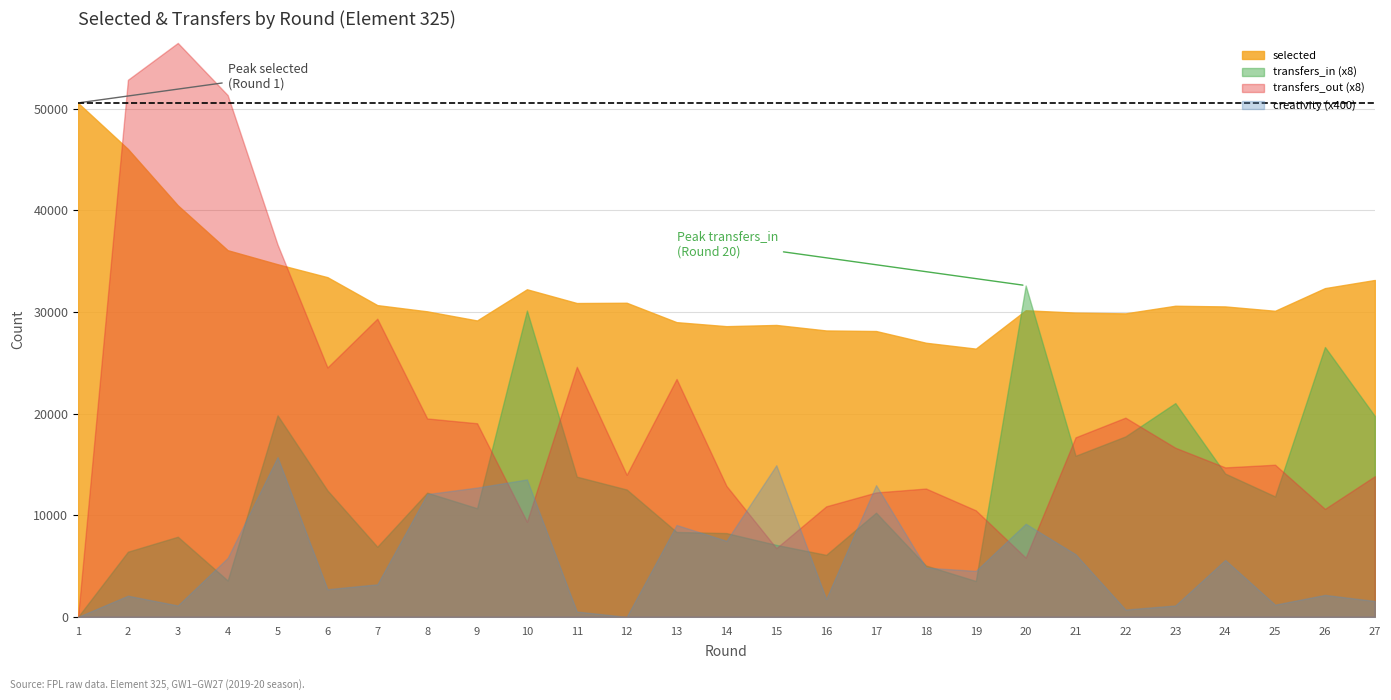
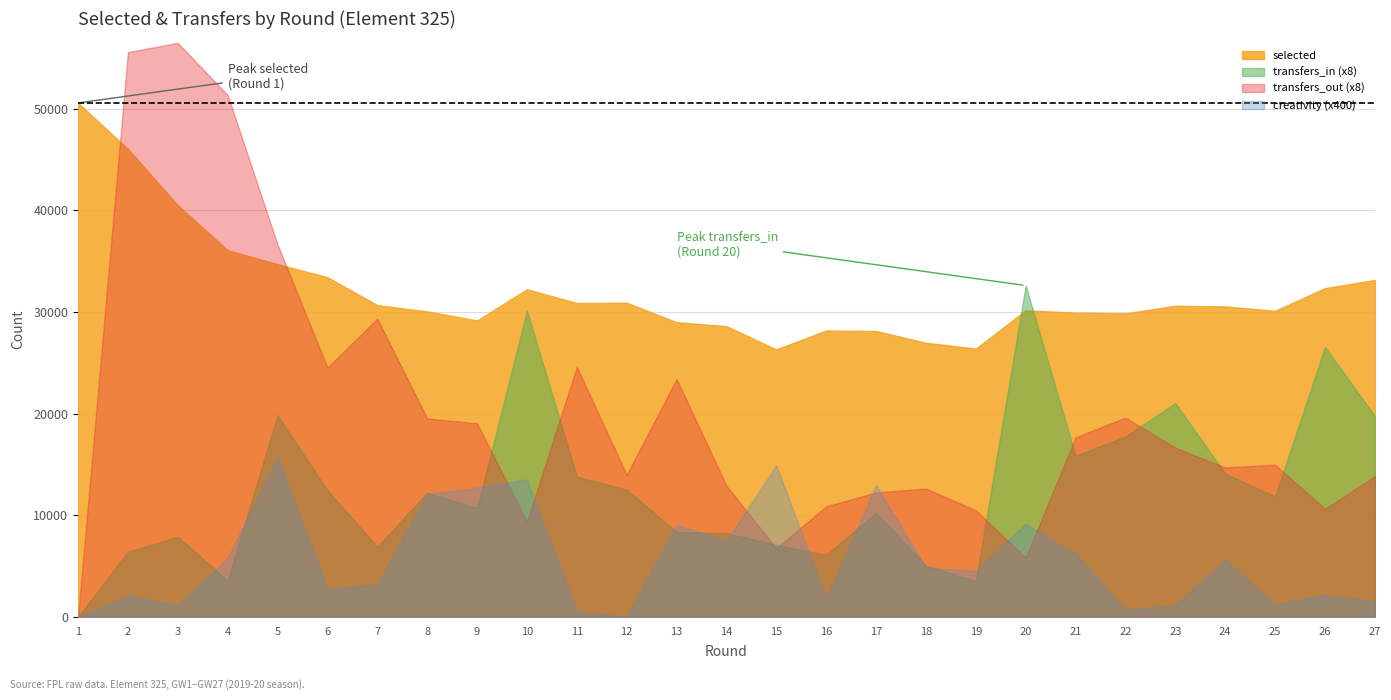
  {
    "selected": {
      "1": 50600,
      "2": 46000,
      "3": 40500,
      "4": 36100,
      "5": 34700,
      "6": 33400,
      "7": 30700,
      "8": 30100,
      "9": 29200,
      "10": 32200,
      "11": 30900,
      "12": 30900,
      "13": 29000,
      "14": 28600,
-     "15": 28700,
+     "15": 26300,
      "16": 28200,
      "17": 28100,
      "18": 27000,
      "19": 26400,
      "20": 30200,
      "21": 29900,
      "22": 29900,
      "23": 30600,
      "24": 30500,
      "25": 30100,
      "26": 32300,
      "27": 33100
    },
    "transfers_in (x8)": {
      "2": 6400,
      "3": 7900,
      "4": 3600,
      "5": 19800,
      "6": 12400,
      "7": 6900,
      "9": 10700,
      "10": 30100,
      "11": 13800,
      "12": 12500,
      "13": 8400,
      "14": 8200,
      "15": 7100,
      "16": 6100,
      "17": 10200,
      "19": 3500,
      "21": 15800,
      "22": 17800,
      "23": 21000,
      "24": 14100,
      "25": 11800,
      "26": 26600,
      "27": 19800
    },
    "transfers_out (x8)": {
-     "2": 52800,
+     "2": 55600,
      "3": 56500,
      "5": 36600,
      "6": 24500,
      "7": 29300,
      "8": 19500,
      "9": 19000,
      "10": 9400,
      "11": 24600,
      "12": 14000,
      "13": 23400,
      "14": 12900,
      "15": 6800,
      "16": 10900,
      "17": 12200,
      "18": 12600,
      "19": 10500,
      "20": 5800,
      "21": 17700,
      "22": 19600,
      "23": 16600,
      "24": 14700,
      "25": 15000,
      "26": 10600,
      "27": 13800
    },
    "creativity (x400)": {
      "2": 2100,
      "3": 1100,
      "4": 5800,
      "5": 15700,
      "6": 2700,
      "7": 3200,
      "9": 12700,
      "10": 13500,
      "11": 500,
      "12": 0,
      "13": 9000,
      "14": 7500,
      "15": 14900,
      "16": 1800,
      "17": 13000,
      "19": 4500,
      "20": 9200,
      "21": 6200,
      "22": 700,
      "23": 1100,
      "24": 5600,
      "25": 1200,
      "26": 2200,
      "27": 1600
    }
  }
